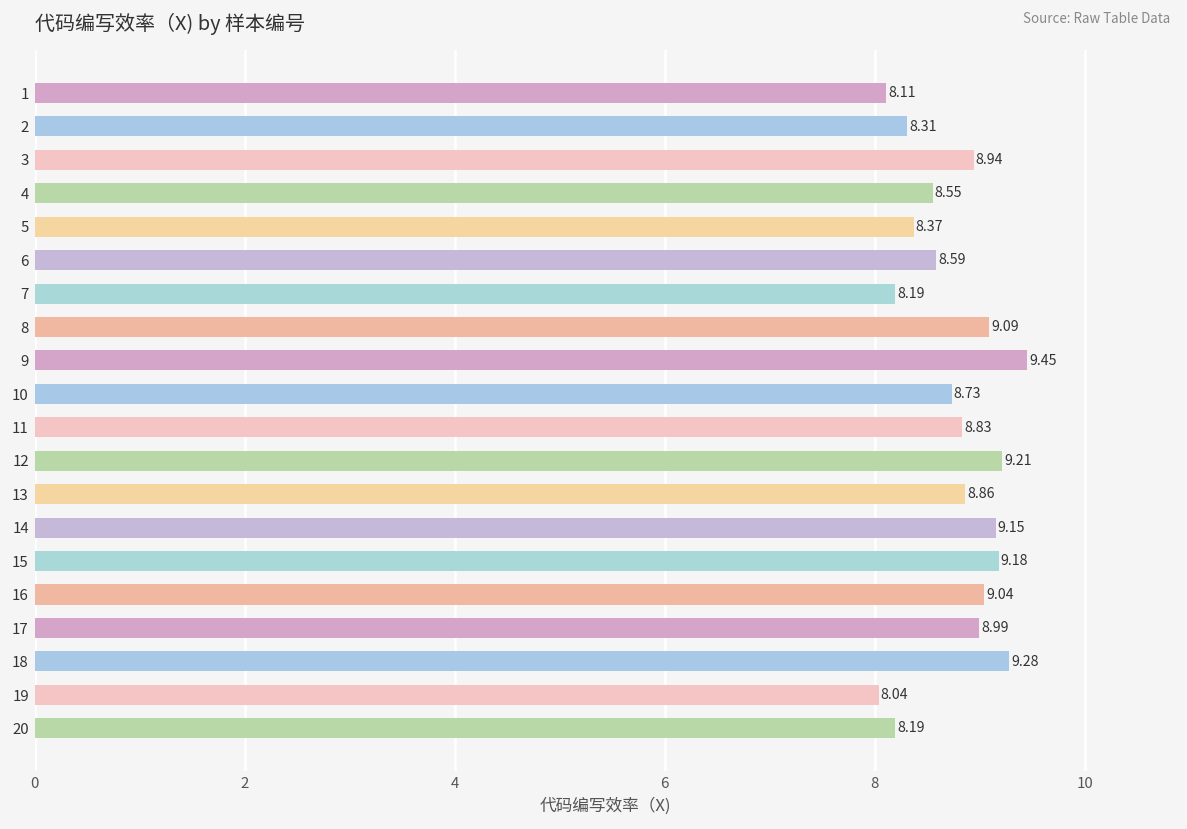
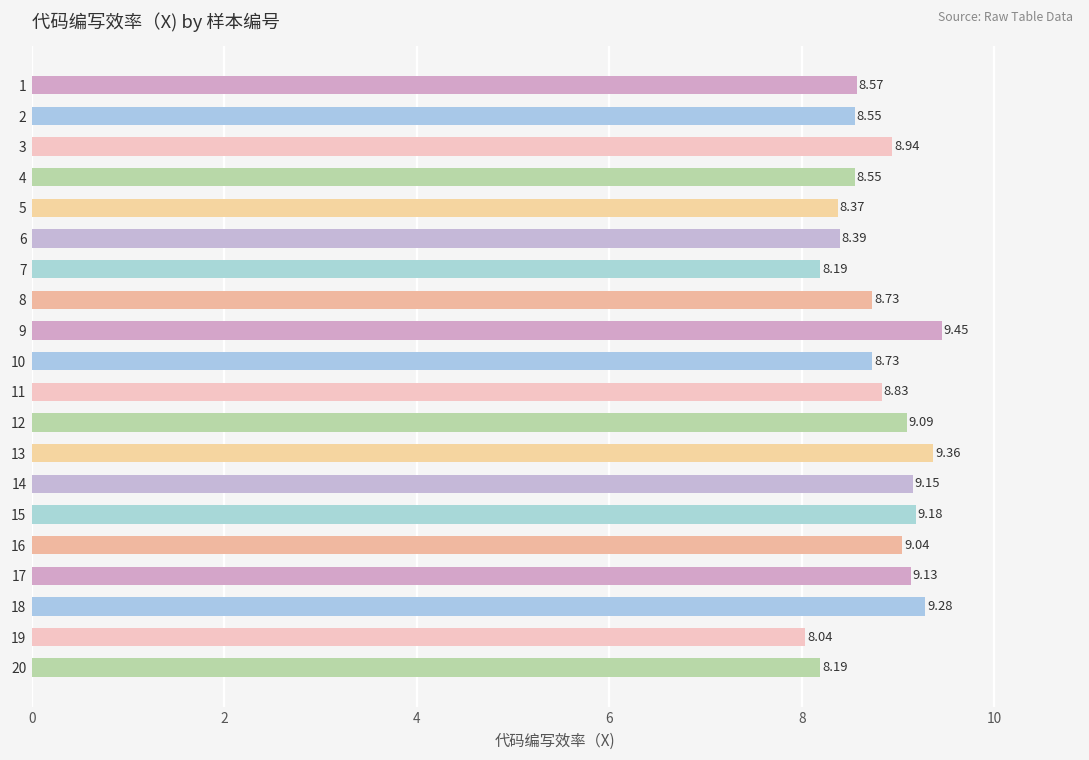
  {
-   "1": 8.11,
-   "2": 8.31,
+   "1": 8.57,
+   "2": 8.55,
    "3": 8.94,
    "4": 8.55,
    "5": 8.37,
-   "6": 8.59,
+   "6": 8.39,
    "7": 8.19,
-   "8": 9.09,
+   "8": 8.73,
    "9": 9.45,
    "10": 8.73,
    "11": 8.83,
-   "12": 9.21,
-   "13": 8.86,
+   "12": 9.09,
+   "13": 9.36,
    "14": 9.15,
    "15": 9.18,
    "16": 9.04,
-   "17": 8.99,
+   "17": 9.13,
    "18": 9.28,
    "19": 8.04,
    "20": 8.19
  }
